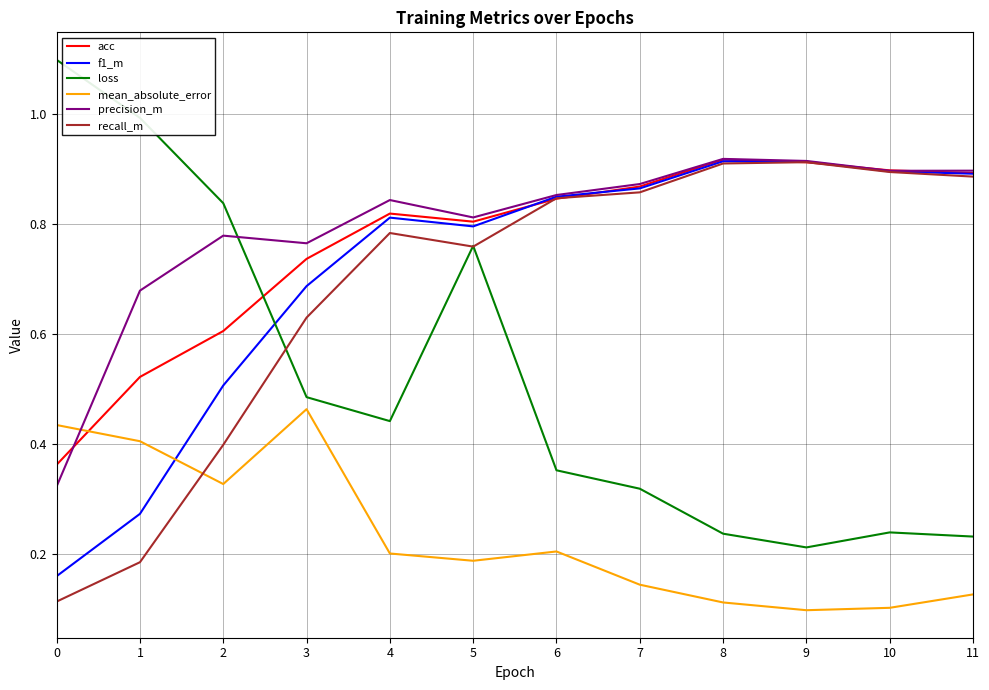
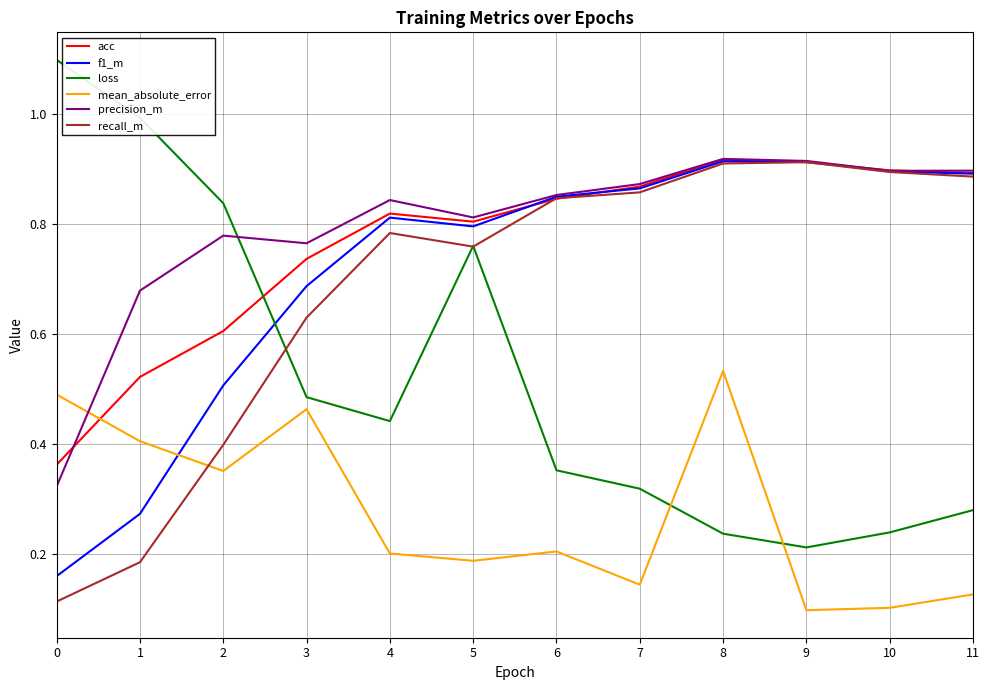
  {
    "acc": {
      "0": 0.36,
      "1": 0.52,
      "2": 0.61,
      "3": 0.74,
      "4": 0.82,
      "5": 0.80
    },
    "f1_m": {
      "0": 0.16,
      "1": 0.27,
      "2": 0.51,
      "3": 0.69,
      "4": 0.81,
      "5": 0.80
    },
    "loss": {
      "0": 1.10,
      "2": 0.84,
      "3": 0.49,
      "4": 0.44,
      "6": 0.35,
      "7": 0.32,
      "8": 0.24,
      "9": 0.21,
      "10": 0.24,
-     "11": 0.23
+     "11": 0.28
    },
    "mean_absolute_error": {
-     "0": 0.43,
+     "0": 0.49,
      "1": 0.41,
-     "2": 0.33,
+     "2": 0.35,
      "3": 0.46,
      "4": 0.20,
      "5": 0.19,
      "6": 0.21,
      "7": 0.14,
-     "8": 0.11,
+     "8": 0.53,
      "9": 0.10,
      "10": 0.10,
      "11": 0.13
    },
    "precision_m": {
      "0": 0.32,
      "1": 0.68,
      "2": 0.78,
      "3": 0.76,
      "4": 0.84,
      "5": 0.81,
      "7": 0.87
    },
    "recall_m": {
      "0": 0.11,
      "1": 0.19,
      "2": 0.40,
      "3": 0.63,
      "4": 0.78,
      "7": 0.86,
      "11": 0.89
    }
  }
